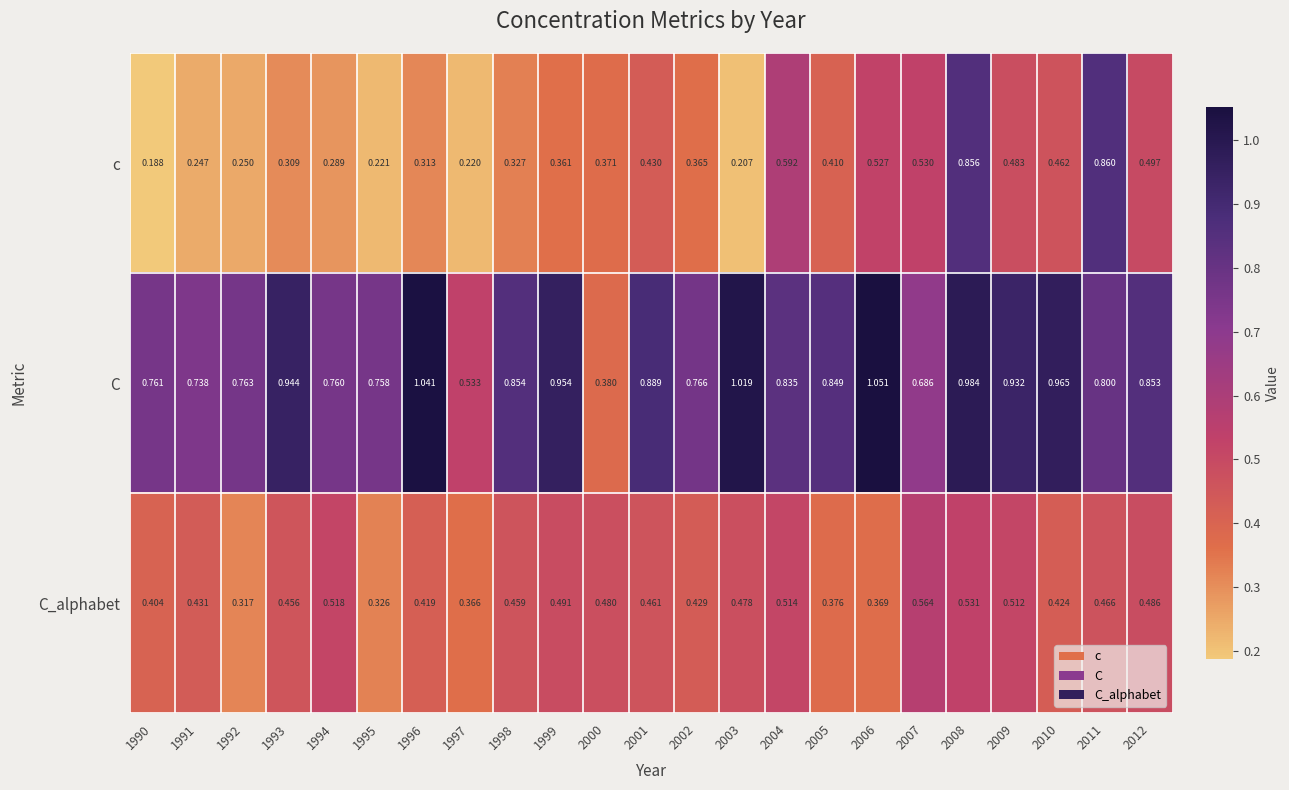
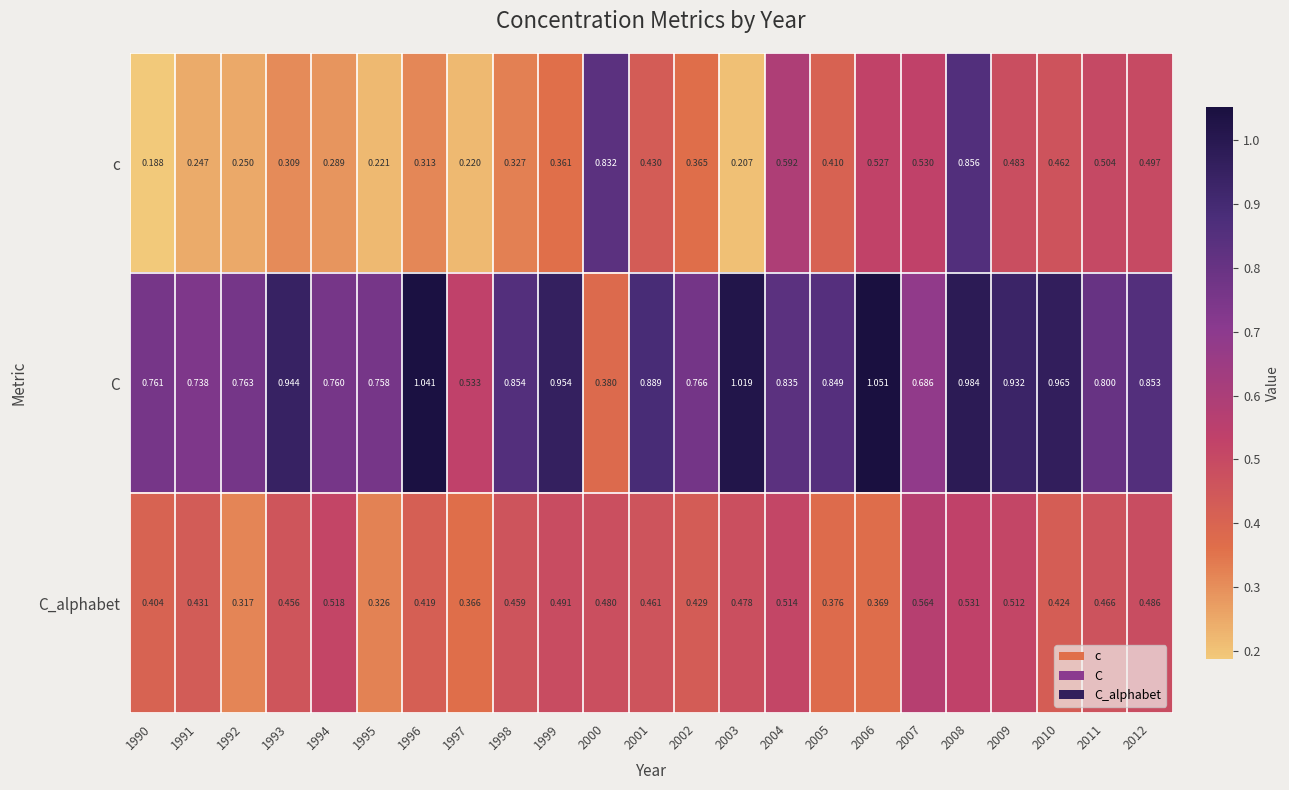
  {
    "c": {
      "1990": 0.188,
      "1991": 0.247,
      "1992": 0.250,
      "1993": 0.309,
      "1994": 0.289,
      "1995": 0.221,
      "1996": 0.313,
      "1997": 0.220,
      "1998": 0.327,
      "1999": 0.361,
-     "2000": 0.371,
+     "2000": 0.832,
      "2001": 0.430,
      "2002": 0.365,
      "2003": 0.207,
      "2004": 0.592,
      "2005": 0.410,
      "2006": 0.527,
      "2007": 0.530,
      "2008": 0.856,
      "2009": 0.483,
      "2010": 0.462,
-     "2011": 0.860,
+     "2011": 0.504,
      "2012": 0.497
    },
    "C": {
      "1990": 0.761,
      "1991": 0.738,
      "1992": 0.763,
      "1993": 0.944,
      "1994": 0.760,
      "1995": 0.758,
      "1996": 1.041,
      "1997": 0.533,
      "1998": 0.854,
      "1999": 0.954,
      "2000": 0.380,
      "2001": 0.889,
      "2002": 0.766,
      "2003": 1.019,
      "2004": 0.835,
      "2005": 0.849,
      "2006": 1.051,
      "2007": 0.686,
      "2008": 0.984,
      "2009": 0.932,
      "2010": 0.965,
      "2011": 0.800,
      "2012": 0.853
    },
    "C_alphabet": {
      "1990": 0.404,
      "1991": 0.431,
      "1992": 0.317,
      "1993": 0.456,
      "1994": 0.518,
      "1995": 0.326,
      "1996": 0.419,
      "1997": 0.366,
      "1998": 0.459,
      "1999": 0.491,
      "2000": 0.480,
      "2001": 0.461,
      "2002": 0.429,
      "2003": 0.478,
      "2004": 0.514,
      "2005": 0.376,
      "2006": 0.369,
      "2007": 0.564,
      "2008": 0.531,
      "2009": 0.512,
      "2010": 0.424,
      "2011": 0.466,
      "2012": 0.486
    }
  }
